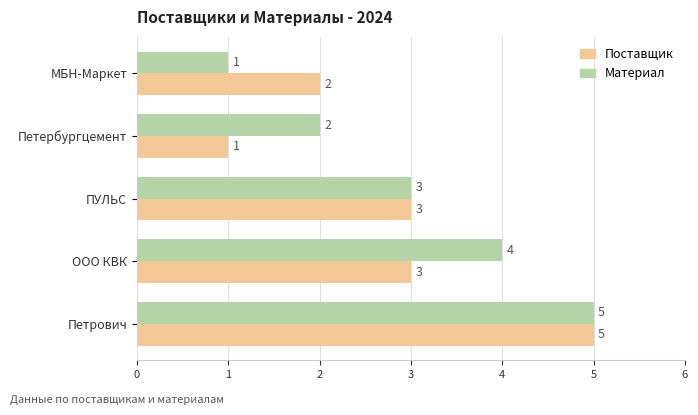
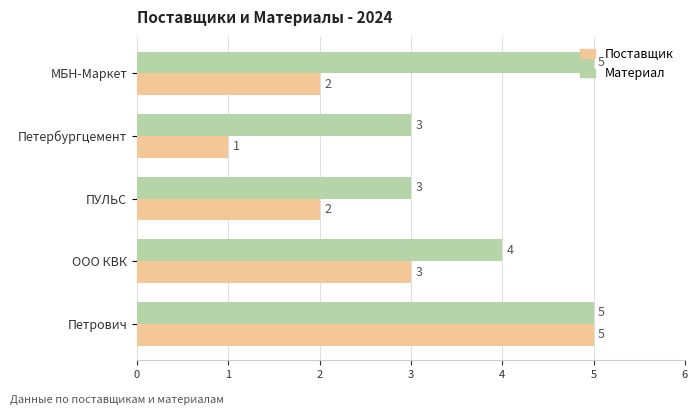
  {
    "Поставщик": {
      "МБН-Маркет": 2,
      "Петербургцемент": 1,
-     "ПУЛЬС": 3,
+     "ПУЛЬС": 2,
      "ООО КВК": 3,
      "Петрович": 5
    },
    "Материал": {
-     "МБН-Маркет": 1,
-     "Петербургцемент": 2,
+     "МБН-Маркет": 5,
+     "Петербургцемент": 3,
      "ПУЛЬС": 3,
      "ООО КВК": 4,
      "Петрович": 5
    }
  }
